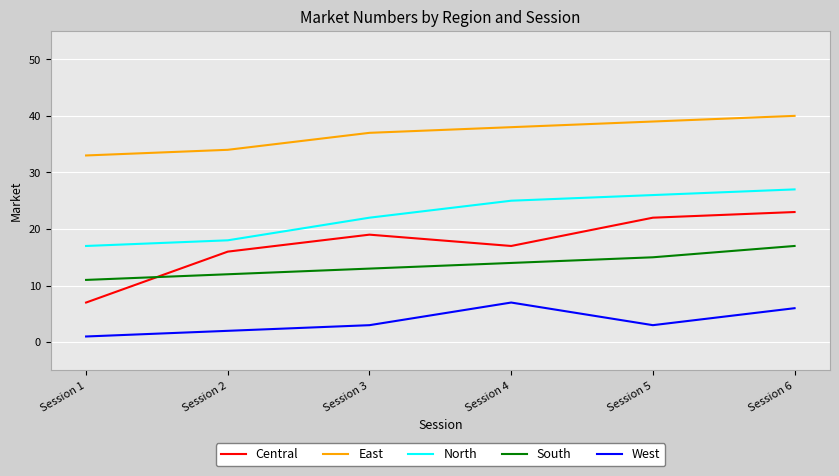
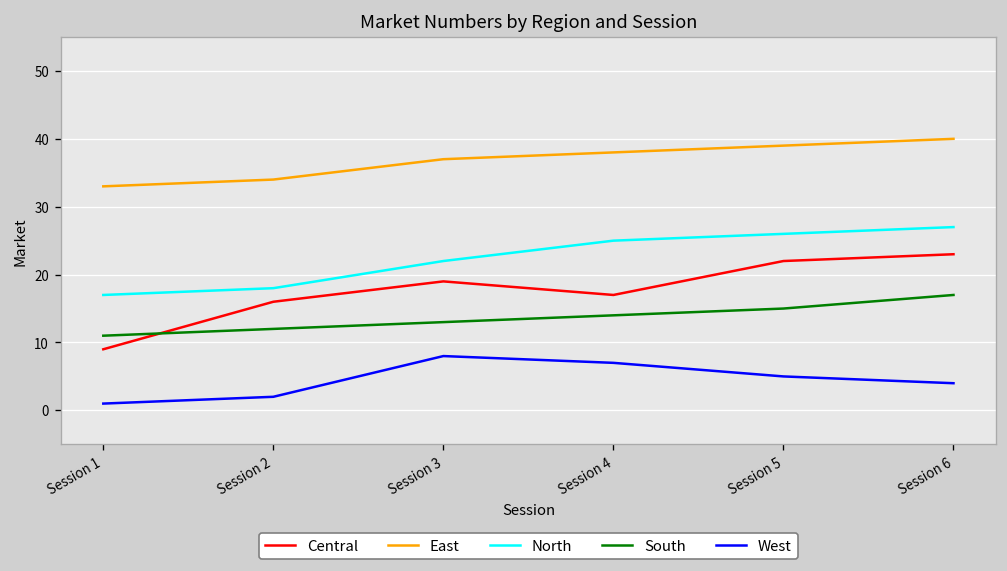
  {
    "Central": {
-     "Session 1": 7,
+     "Session 1": 9,
      "Session 2": 16,
      "Session 3": 19,
      "Session 4": 17,
      "Session 5": 22,
      "Session 6": 23
    },
    "East": {
      "Session 1": 33,
      "Session 2": 34,
      "Session 3": 37,
      "Session 4": 38,
      "Session 5": 39,
      "Session 6": 40
    },
    "North": {
      "Session 1": 17,
      "Session 2": 18,
      "Session 3": 22,
      "Session 4": 25,
      "Session 5": 26,
      "Session 6": 27
    },
    "South": {
      "Session 1": 11,
      "Session 2": 12,
      "Session 3": 13,
      "Session 4": 14,
      "Session 5": 15,
      "Session 6": 17
    },
    "West": {
      "Session 1": 1,
      "Session 2": 2,
-     "Session 3": 3,
+     "Session 3": 8,
      "Session 4": 7,
-     "Session 5": 3,
-     "Session 6": 6
+     "Session 5": 5,
+     "Session 6": 4
    }
  }
